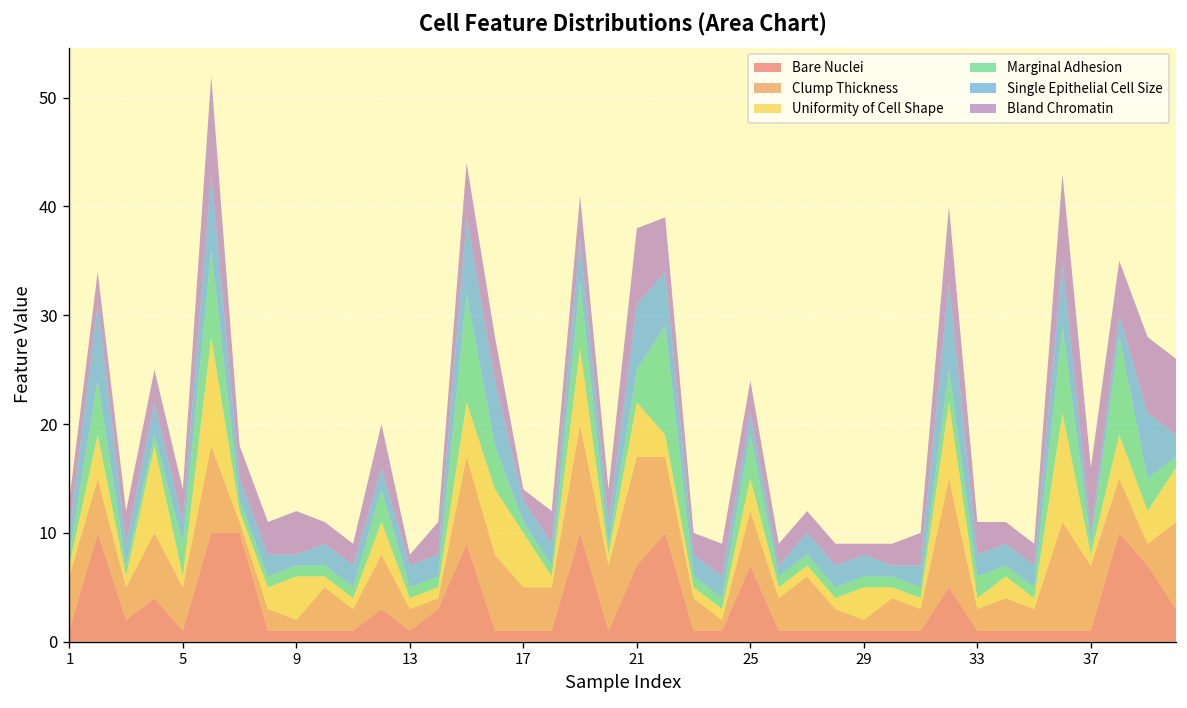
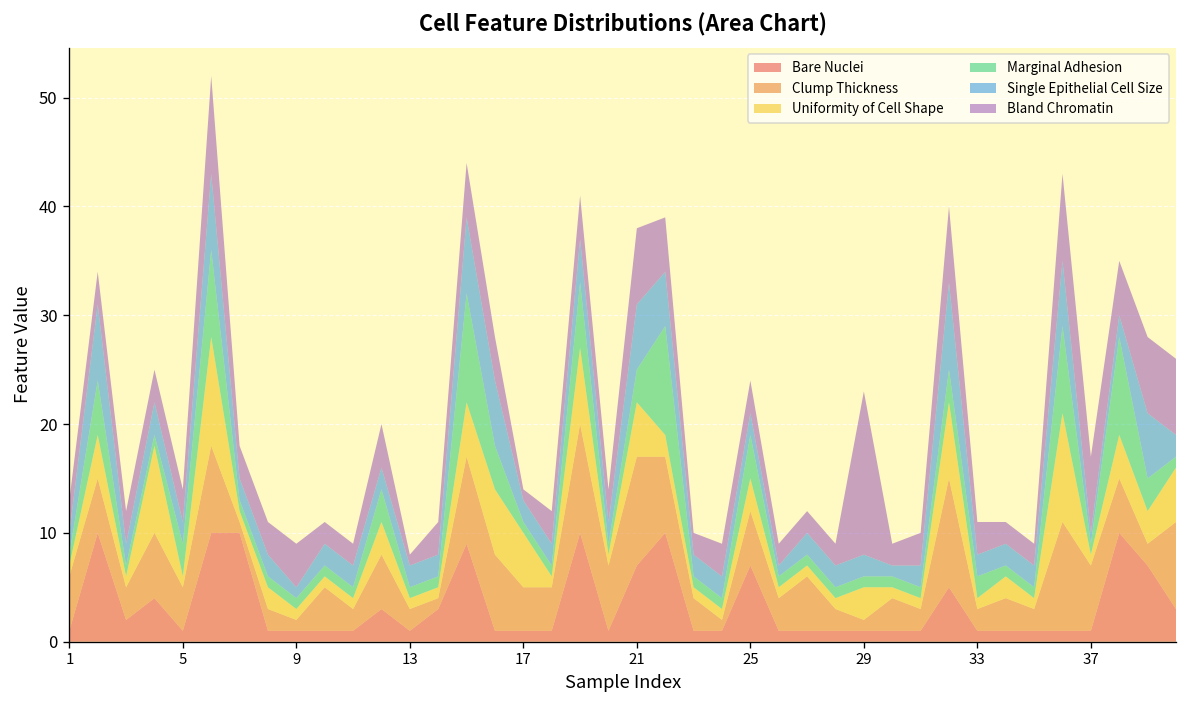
  {
    "Uniformity of Cell Shape": {
      "1": 1,
      "5": 1,
-     "9": 4,
+     "9": 1,
      "13": 1,
      "17": 5,
      "21": 5,
      "25": 3,
      "29": 3,
      "33": 1,
      "37": 1
    },
    "Marginal Adhesion": {
      "1": 1,
      "5": 3,
      "9": 1,
      "13": 1,
      "17": 1,
      "21": 3,
      "25": 4,
      "29": 1,
      "33": 2,
      "37": 1
    },
    "Single Epithelial Cell Size": {
      "1": 2,
      "5": 2,
      "9": 1,
      "13": 2,
      "17": 2,
      "21": 6,
      "25": 2,
      "29": 2,
      "33": 2,
      "37": 1
    },
    "Bland Chromatin": {
      "1": 3,
      "5": 3,
      "9": 4,
      "13": 1,
      "17": 1,
      "21": 7,
      "25": 3,
-     "29": 1,
+     "29": 15,
      "33": 3,
-     "37": 6
+     "37": 7
    }
  }
